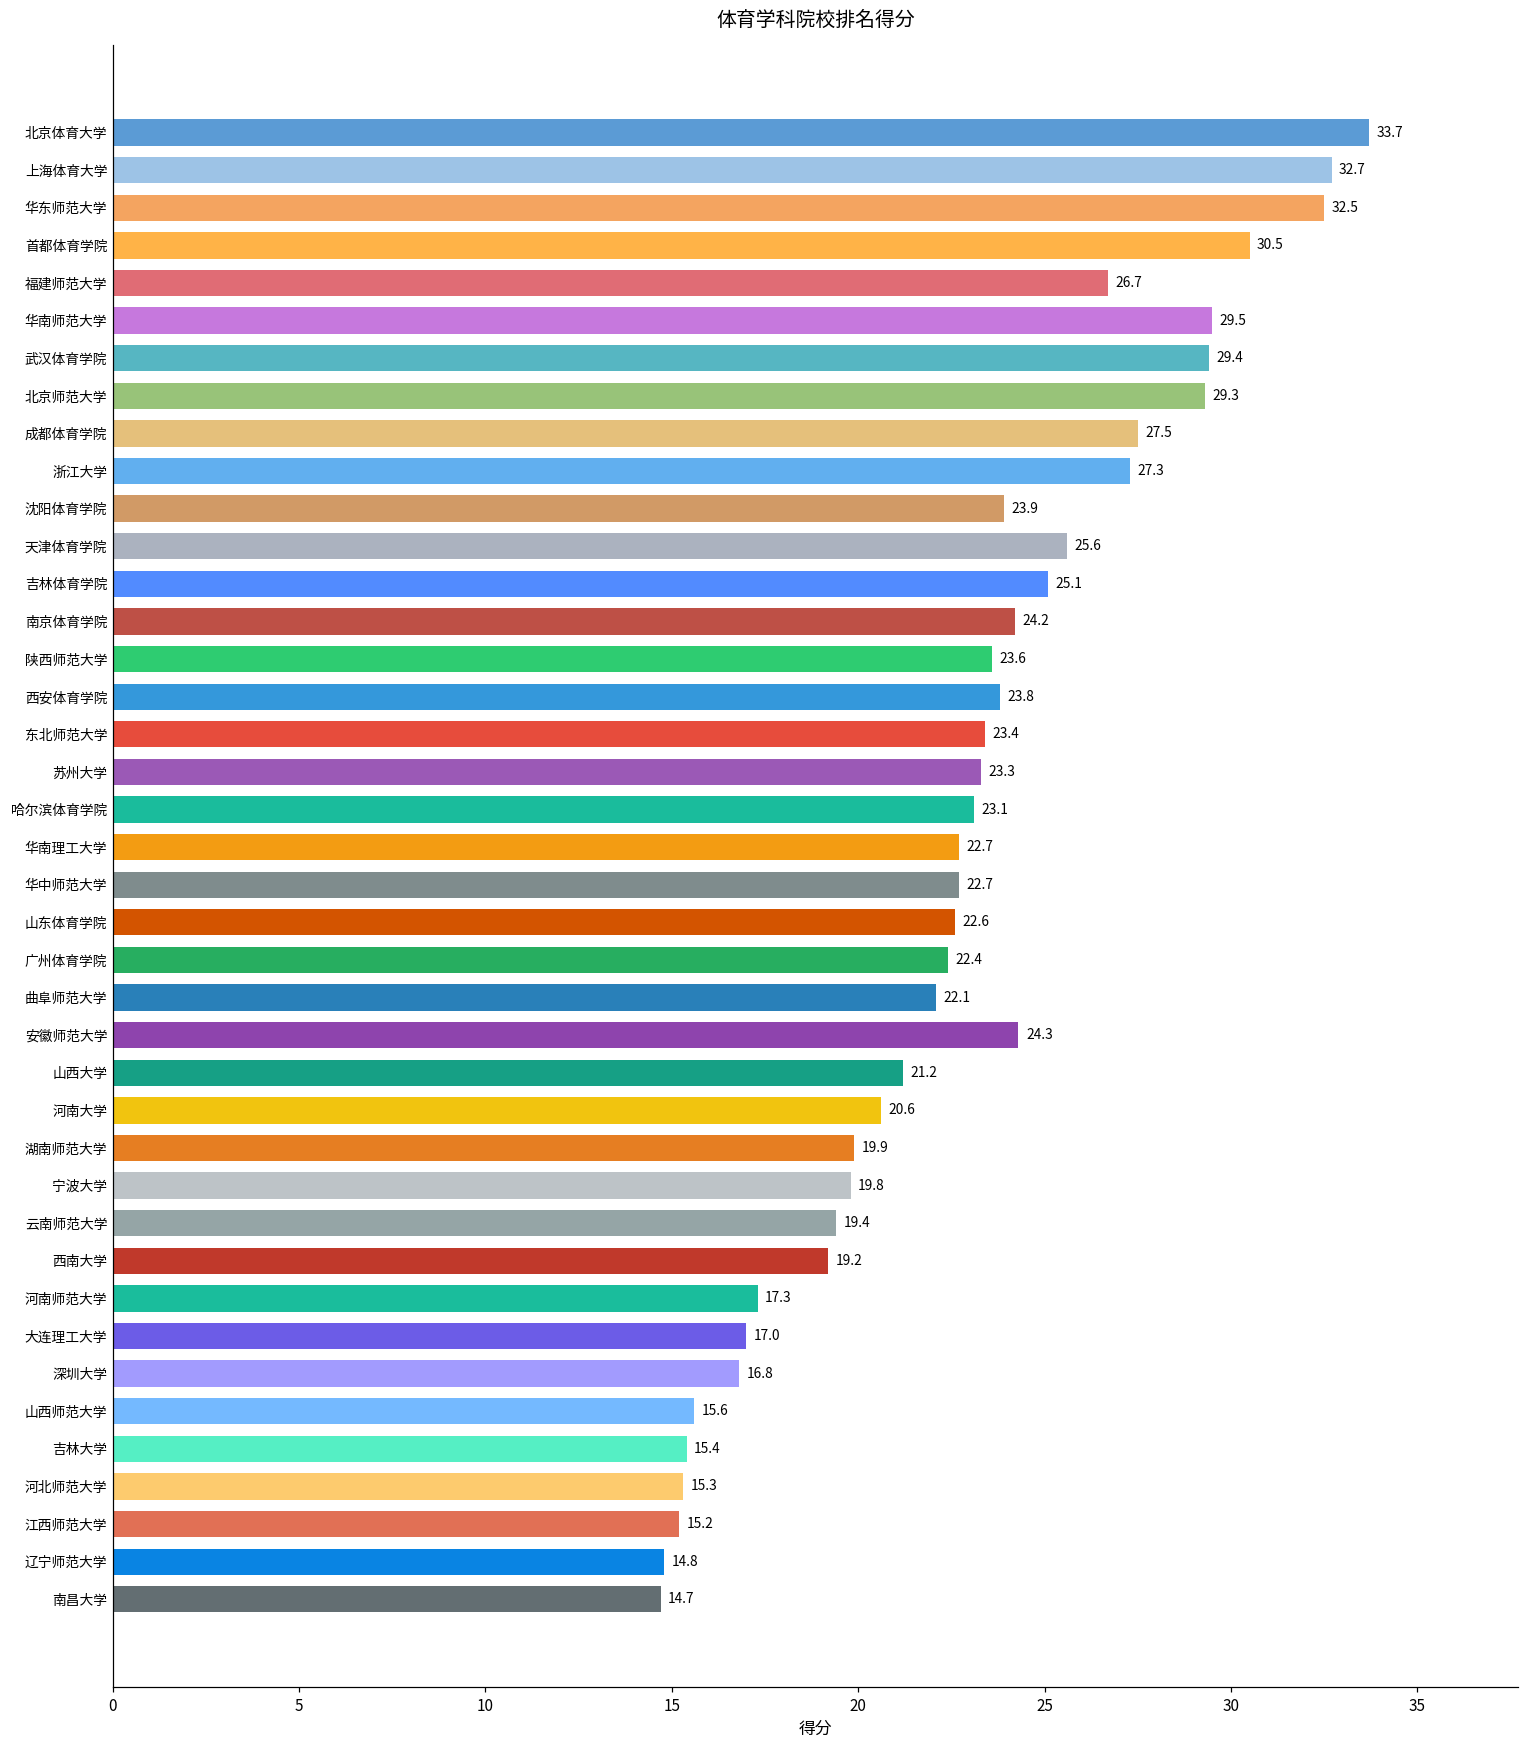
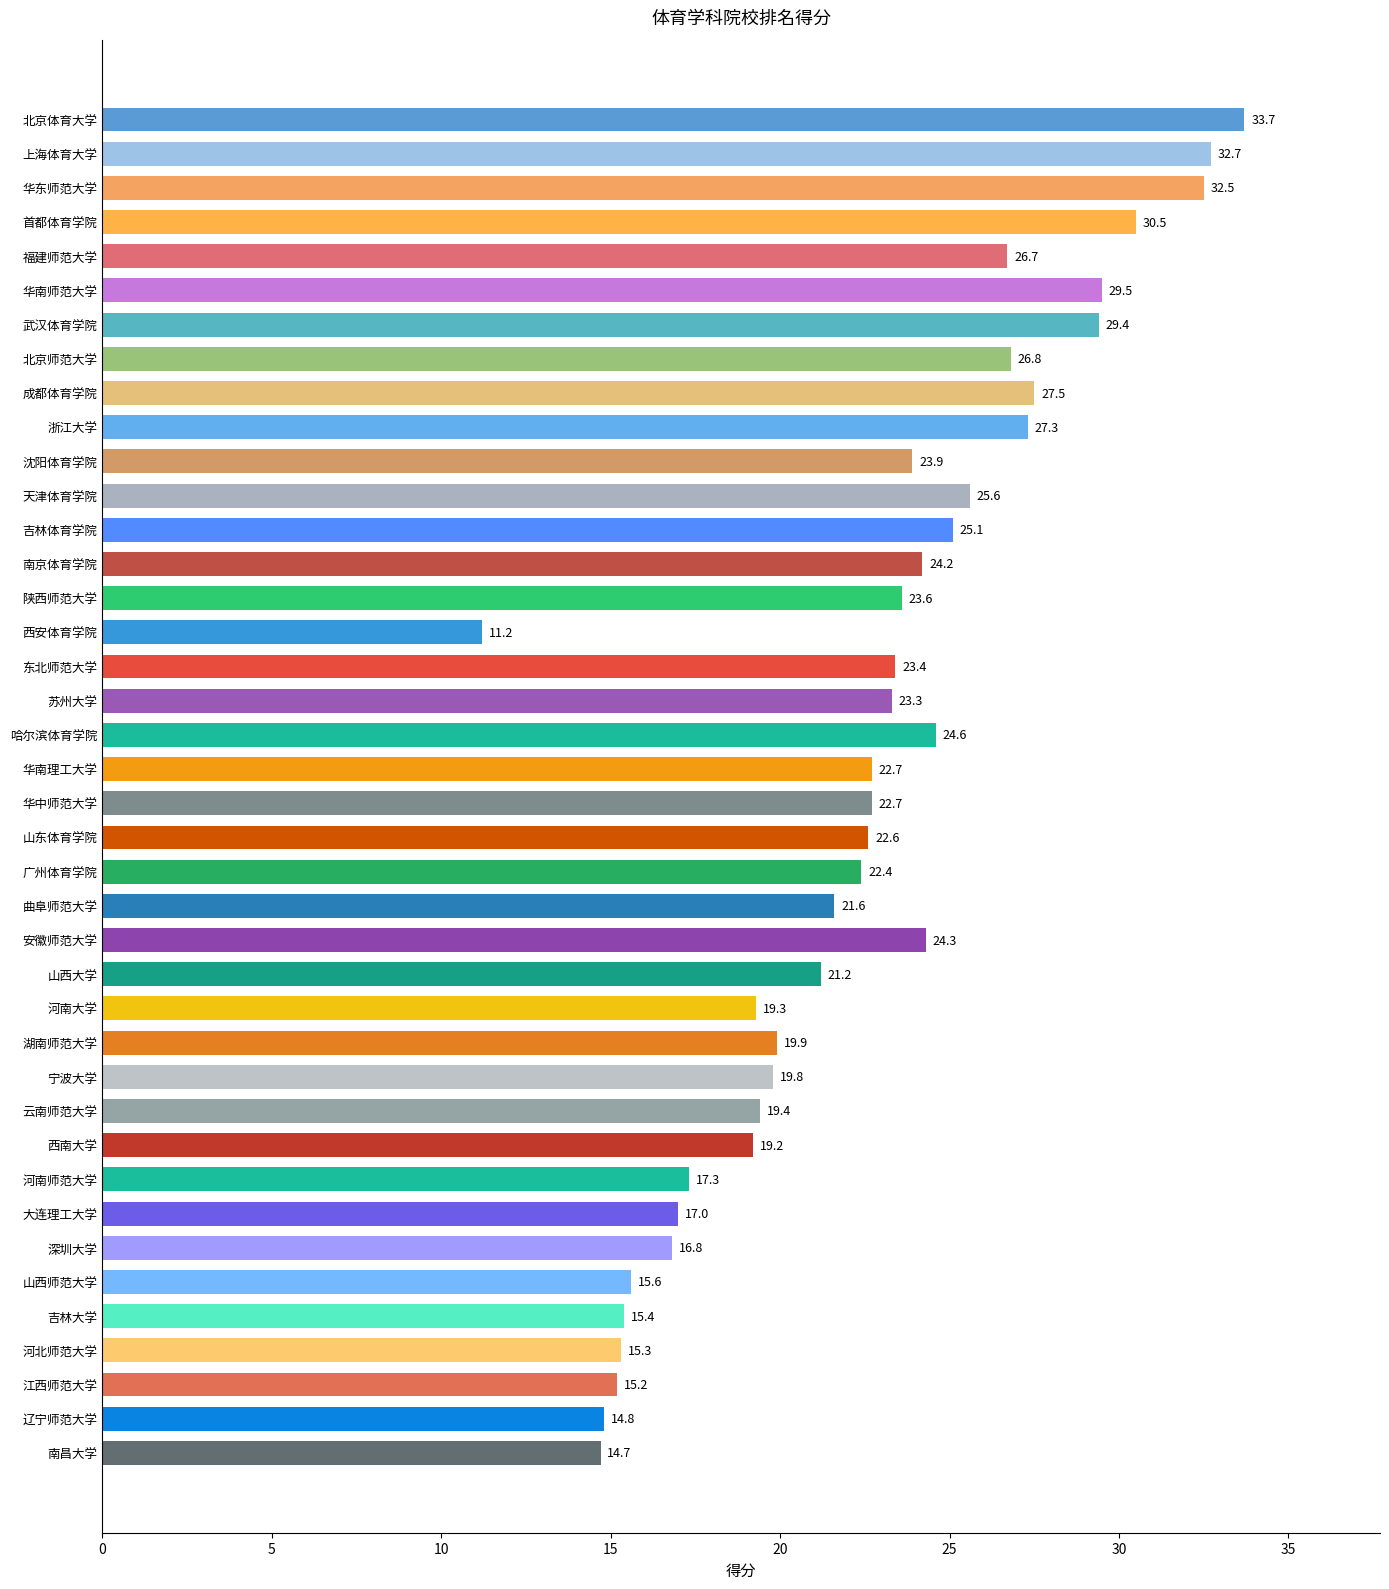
  {
    "北京体育大学": 33.7,
    "上海体育大学": 32.7,
    "华东师范大学": 32.5,
    "首都体育学院": 30.5,
    "福建师范大学": 26.7,
    "华南师范大学": 29.5,
    "武汉体育学院": 29.4,
-   "北京师范大学": 29.3,
+   "北京师范大学": 26.8,
    "成都体育学院": 27.5,
    "浙江大学": 27.3,
    "沈阳体育学院": 23.9,
    "天津体育学院": 25.6,
    "吉林体育学院": 25.1,
    "南京体育学院": 24.2,
    "陕西师范大学": 23.6,
-   "西安体育学院": 23.8,
+   "西安体育学院": 11.2,
    "东北师范大学": 23.4,
    "苏州大学": 23.3,
-   "哈尔滨体育学院": 23.1,
+   "哈尔滨体育学院": 24.6,
    "华南理工大学": 22.7,
    "华中师范大学": 22.7,
    "山东体育学院": 22.6,
    "广州体育学院": 22.4,
-   "曲阜师范大学": 22.1,
+   "曲阜师范大学": 21.6,
    "安徽师范大学": 24.3,
    "山西大学": 21.2,
-   "河南大学": 20.6,
+   "河南大学": 19.3,
    "湖南师范大学": 19.9,
    "宁波大学": 19.8,
    "云南师范大学": 19.4,
    "西南大学": 19.2,
    "河南师范大学": 17.3,
    "大连理工大学": 17.0,
    "深圳大学": 16.8,
    "山西师范大学": 15.6,
    "吉林大学": 15.4,
    "河北师范大学": 15.3,
    "江西师范大学": 15.2,
    "辽宁师范大学": 14.8,
    "南昌大学": 14.7
  }
